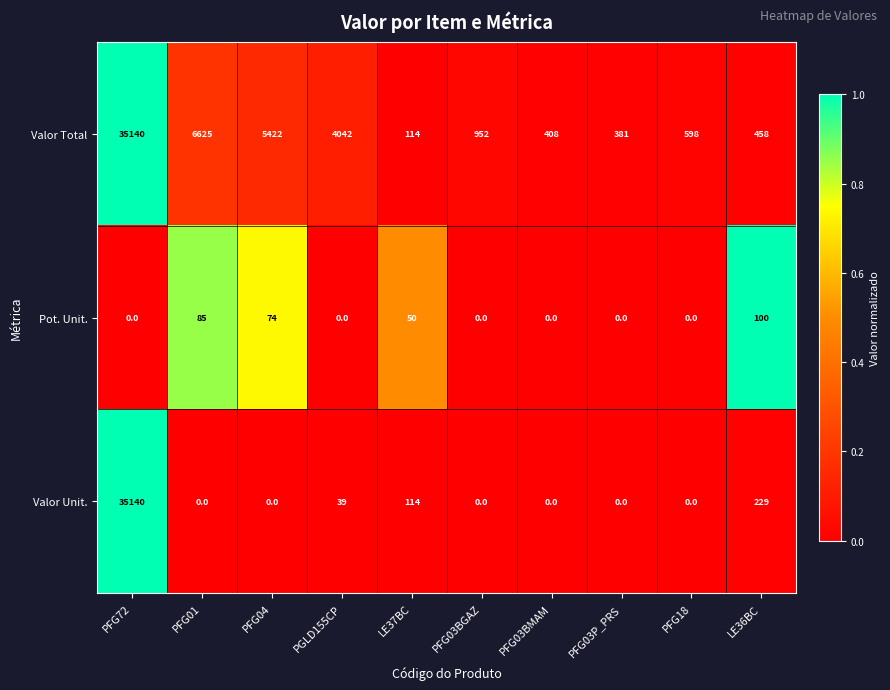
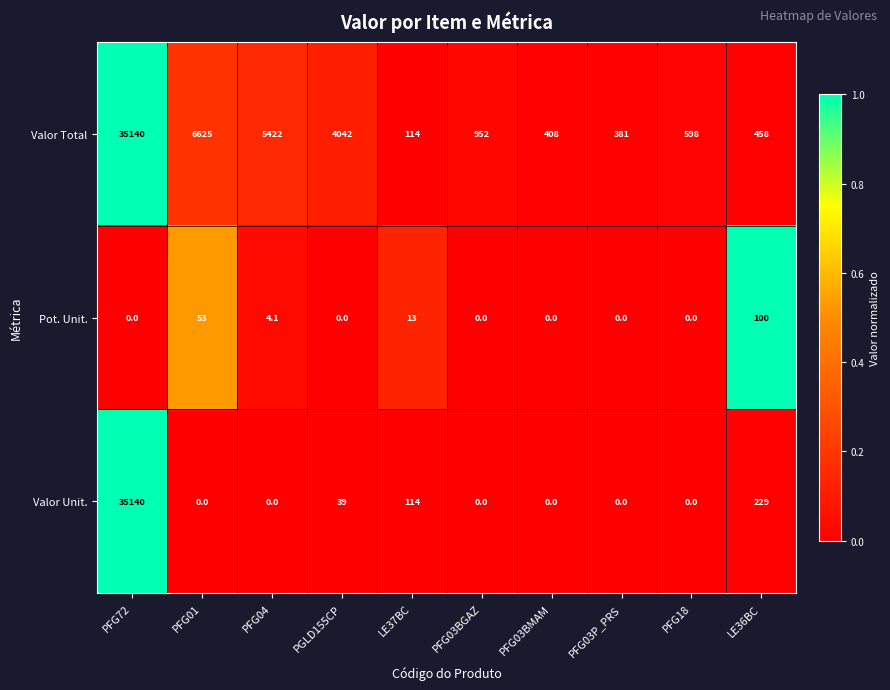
  {
    "Valor Total": {
      "PFG72": 35140,
      "PFG01": 6625,
      "PFG04": 5422,
      "PGLD155CP": 4042,
      "LE37BC": 114,
      "PFG03BGAZ": 952,
      "PFG03BMAM": 408,
      "PFG03P_PRS": 381,
      "PFG18": 598,
      "LE36BC": 458
    },
    "Pot. Unit.": {
      "PFG72": 0.0,
-     "PFG01": 85,
-     "PFG04": 74,
+     "PFG01": 53,
+     "PFG04": 4.1,
      "PGLD155CP": 0.0,
-     "LE37BC": 50,
+     "LE37BC": 13,
      "PFG03BGAZ": 0.0,
      "PFG03BMAM": 0.0,
      "PFG03P_PRS": 0.0,
      "PFG18": 0.0,
      "LE36BC": 100
    },
    "Valor Unit.": {
      "PFG72": 35140,
      "PFG01": 0.0,
      "PFG04": 0.0,
      "PGLD155CP": 39,
      "LE37BC": 114,
      "PFG03BGAZ": 0.0,
      "PFG03BMAM": 0.0,
      "PFG03P_PRS": 0.0,
      "PFG18": 0.0,
      "LE36BC": 229
    }
  }
